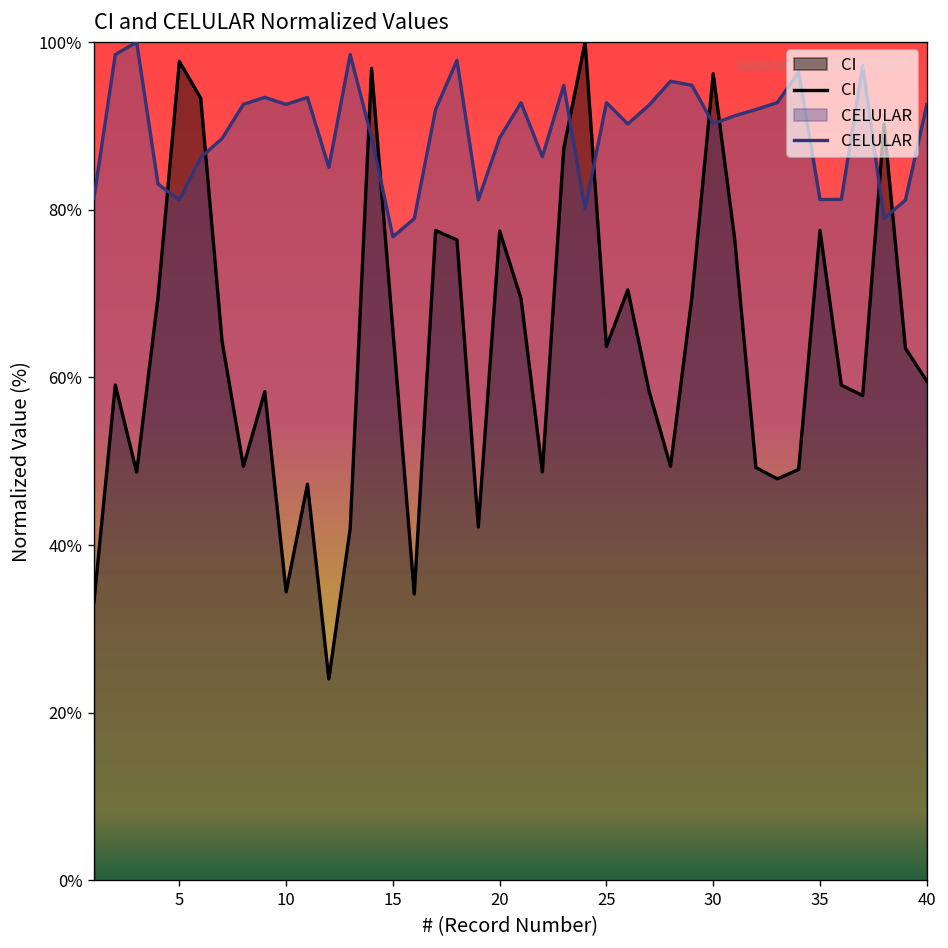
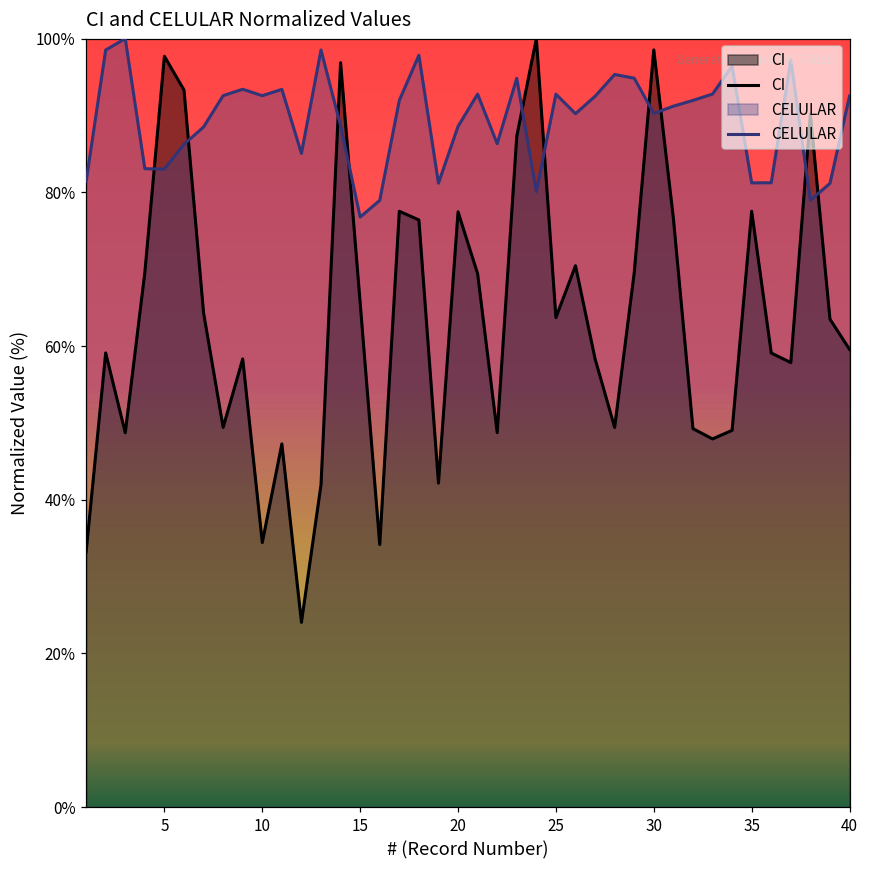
  {
    "CI": {
      "5": "98%",
      "10": "34%",
      "15": "66%",
      "20": "77%",
      "25": "64%",
-     "30": "96%",
+     "30": "99%",
      "35": "78%",
      "40": "60%"
    },
    "CELULAR": {
-     "5": "81%",
+     "5": "83%",
      "10": "93%",
      "15": "77%",
      "20": "89%",
      "25": "93%",
      "30": "90%",
      "35": "81%",
      "40": "93%"
    }
  }
